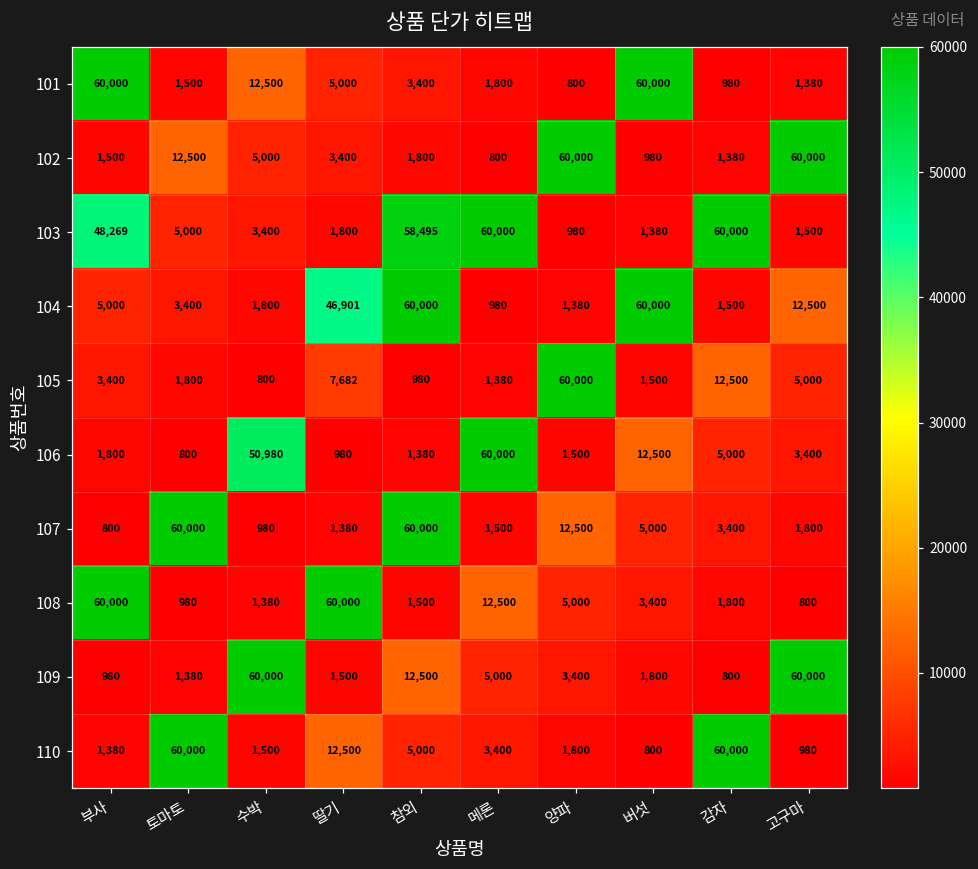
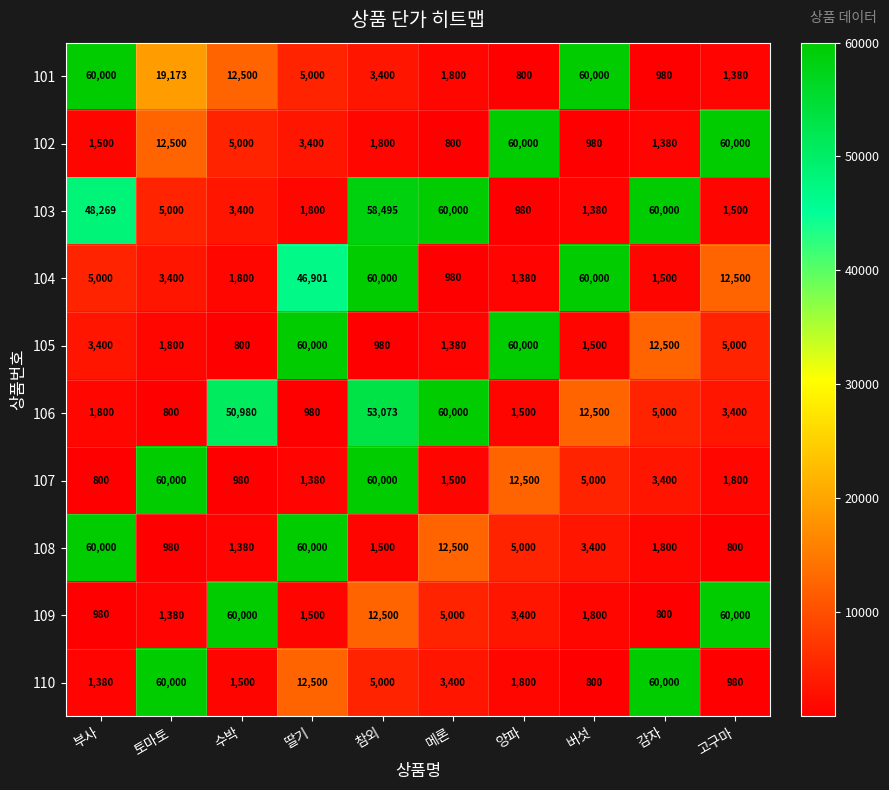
  {
    "101": {
      "부사": "60,000",
-     "토마토": "1,500",
+     "토마토": "19,173",
      "수박": "12,500",
      "딸기": "5,000",
      "참외": "3,400",
      "메론": "1,800",
      "양파": "800",
      "버섯": "60,000",
      "감자": "980",
      "고구마": "1,380"
    },
    "102": {
      "부사": "1,500",
      "토마토": "12,500",
      "수박": "5,000",
      "딸기": "3,400",
      "참외": "1,800",
      "메론": "800",
      "양파": "60,000",
      "버섯": "980",
      "감자": "1,380",
      "고구마": "60,000"
    },
    "103": {
      "부사": "48,269",
      "토마토": "5,000",
      "수박": "3,400",
      "딸기": "1,800",
      "참외": "58,495",
      "메론": "60,000",
      "양파": "980",
      "버섯": "1,380",
      "감자": "60,000",
      "고구마": "1,500"
    },
    "104": {
      "부사": "5,000",
      "토마토": "3,400",
      "수박": "1,800",
      "딸기": "46,901",
      "참외": "60,000",
      "메론": "980",
      "양파": "1,380",
      "버섯": "60,000",
      "감자": "1,500",
      "고구마": "12,500"
    },
    "105": {
      "부사": "3,400",
      "토마토": "1,800",
      "수박": "800",
-     "딸기": "7,682",
+     "딸기": "60,000",
      "참외": "980",
      "메론": "1,380",
      "양파": "60,000",
      "버섯": "1,500",
      "감자": "12,500",
      "고구마": "5,000"
    },
    "106": {
      "부사": "1,800",
      "토마토": "800",
      "수박": "50,980",
      "딸기": "980",
-     "참외": "1,380",
+     "참외": "53,073",
      "메론": "60,000",
      "양파": "1,500",
      "버섯": "12,500",
      "감자": "5,000",
      "고구마": "3,400"
    },
    "107": {
      "부사": "800",
      "토마토": "60,000",
      "수박": "980",
      "딸기": "1,380",
      "참외": "60,000",
      "메론": "1,500",
      "양파": "12,500",
      "버섯": "5,000",
      "감자": "3,400",
      "고구마": "1,800"
    },
    "108": {
      "부사": "60,000",
      "토마토": "980",
      "수박": "1,380",
      "딸기": "60,000",
      "참외": "1,500",
      "메론": "12,500",
      "양파": "5,000",
      "버섯": "3,400",
      "감자": "1,800",
      "고구마": "800"
    },
    "109": {
      "부사": "980",
      "토마토": "1,380",
      "수박": "60,000",
      "딸기": "1,500",
      "참외": "12,500",
      "메론": "5,000",
      "양파": "3,400",
      "버섯": "1,800",
      "감자": "800",
      "고구마": "60,000"
    },
    "110": {
      "부사": "1,380",
      "토마토": "60,000",
      "수박": "1,500",
      "딸기": "12,500",
      "참외": "5,000",
      "메론": "3,400",
      "양파": "1,800",
      "버섯": "800",
      "감자": "60,000",
      "고구마": "980"
    }
  }
